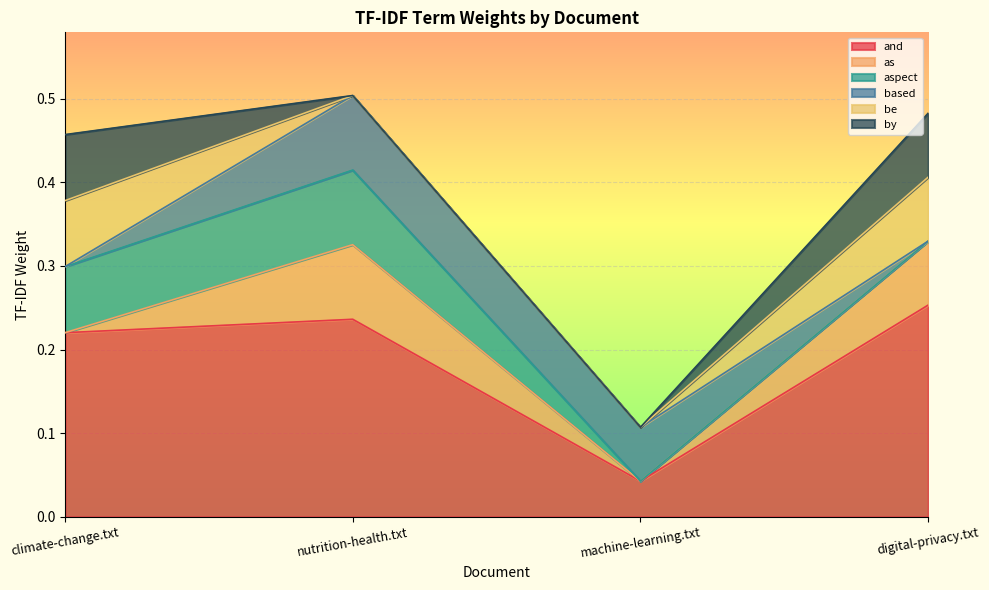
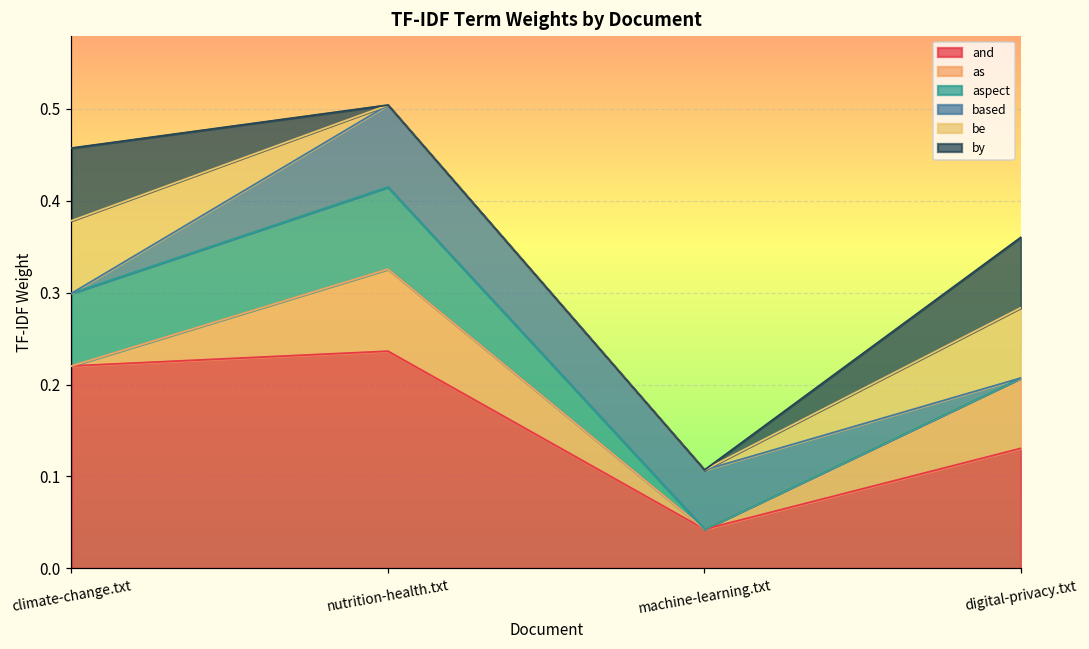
  {
    "and": {
      "nutrition-health.txt": 0.24,
-     "digital-privacy.txt": 0.25
+     "digital-privacy.txt": 0.13
    },
    "by": {
      "climate-change.txt": 0.08,
      "digital-privacy.txt": 0.08
    }
  }
